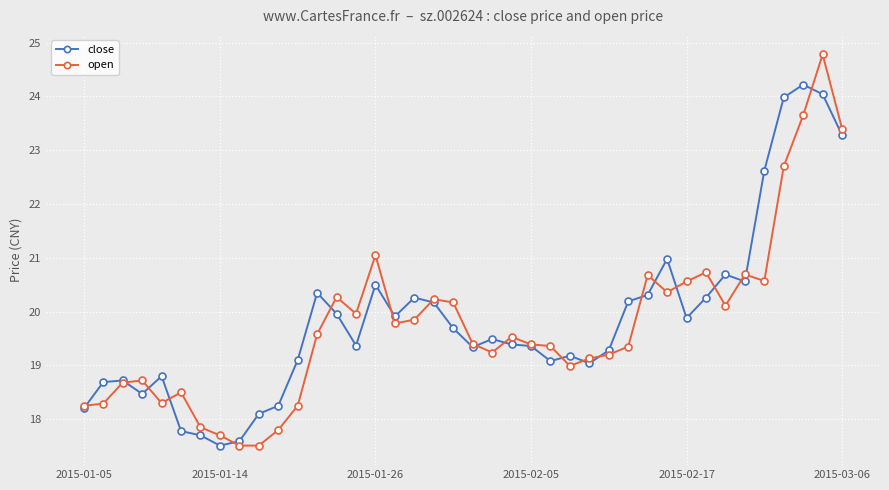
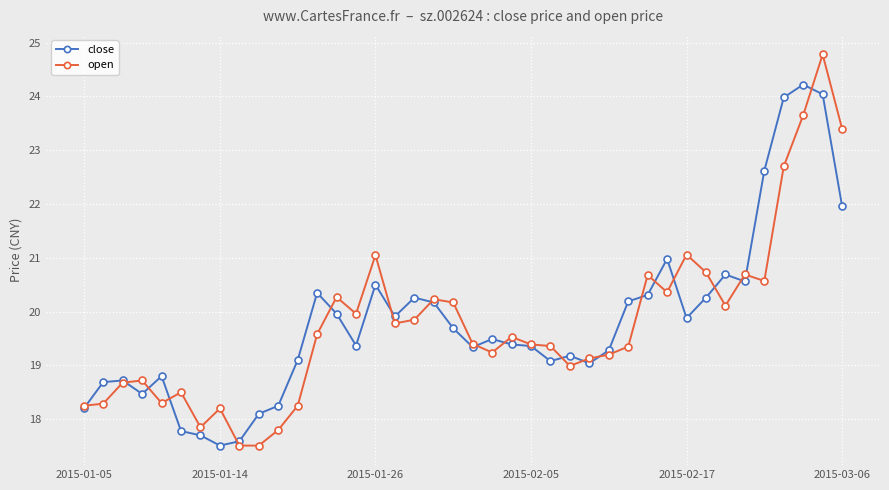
  {
    "close": {
      "2015-01-05": 18.2,
      "2015-01-14": 17.5,
      "2015-01-26": 20.5,
      "2015-02-17": 19.9,
-     "2015-03-06": 23.3
+     "2015-03-06": 22.0
    },
    "open": {
      "2015-01-05": 18.3,
-     "2015-01-14": 17.7,
+     "2015-01-14": 18.2,
      "2015-01-26": 21.1,
-     "2015-02-17": 20.6,
+     "2015-02-17": 21.1,
      "2015-03-06": 23.4
    }
  }
